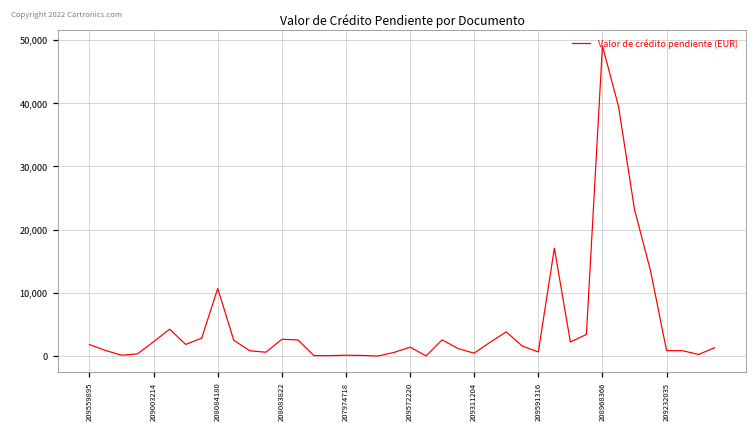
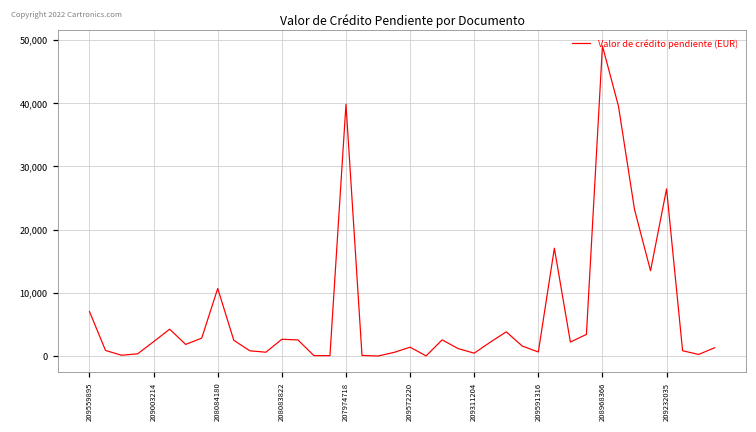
  {
-   "209559895": "2,000",
+   "209559895": "7,000",
    "209003214": "2,000",
    "208084180": "11,000",
    "208083822": "3,000",
-   "207974718": "0",
+   "207974718": "40,000",
    "209572220": "1,000",
    "209311204": "0",
    "209591316": "1,000",
    "208968366": "49,000",
-   "209232035": "1,000"
+   "209232035": "26,000"
  }
